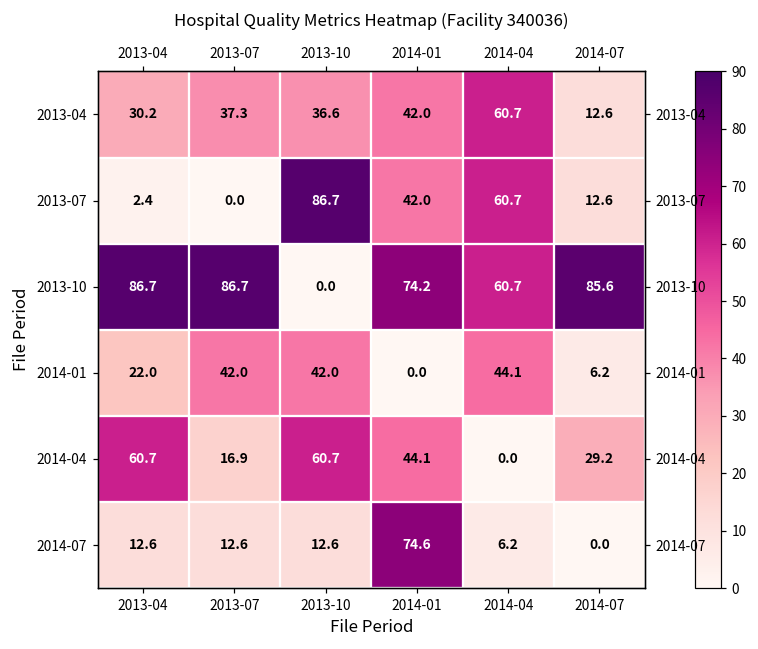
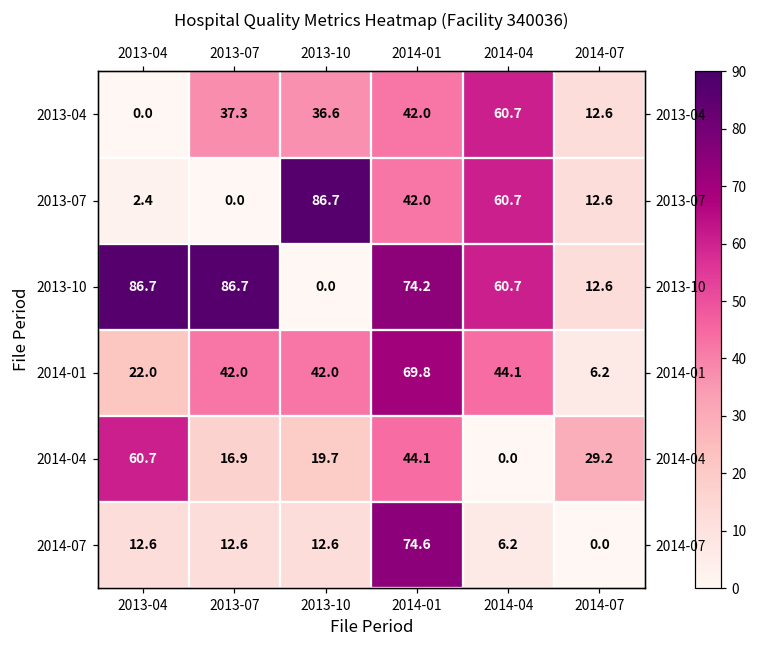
  {
    "2013-04": {
-     "2013-04": 30.2,
+     "2013-04": 0.0,
      "2013-07": 37.3,
      "2013-10": 36.6,
      "2014-01": 42.0,
      "2014-04": 60.7,
      "2014-07": 12.6
    },
    "2013-07": {
      "2013-04": 2.4,
      "2013-07": 0.0,
      "2013-10": 86.7,
      "2014-01": 42.0,
      "2014-04": 60.7,
      "2014-07": 12.6
    },
    "2013-10": {
      "2013-04": 86.7,
      "2013-07": 86.7,
      "2013-10": 0.0,
      "2014-01": 74.2,
      "2014-04": 60.7,
-     "2014-07": 85.6
+     "2014-07": 12.6
    },
    "2014-01": {
      "2013-04": 22.0,
      "2013-07": 42.0,
      "2013-10": 42.0,
-     "2014-01": 0.0,
+     "2014-01": 69.8,
      "2014-04": 44.1,
      "2014-07": 6.2
    },
    "2014-04": {
      "2013-04": 60.7,
      "2013-07": 16.9,
-     "2013-10": 60.7,
+     "2013-10": 19.7,
      "2014-01": 44.1,
      "2014-04": 0.0,
      "2014-07": 29.2
    },
    "2014-07": {
      "2013-04": 12.6,
      "2013-07": 12.6,
      "2013-10": 12.6,
      "2014-01": 74.6,
      "2014-04": 6.2,
      "2014-07": 0.0
    }
  }
